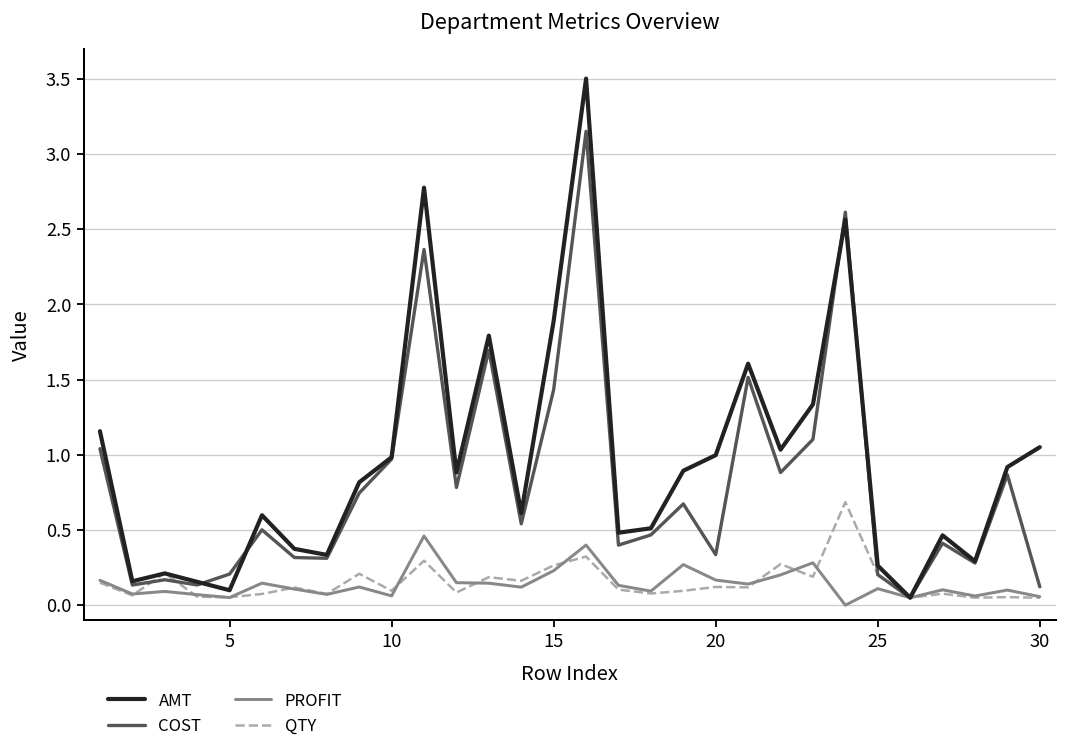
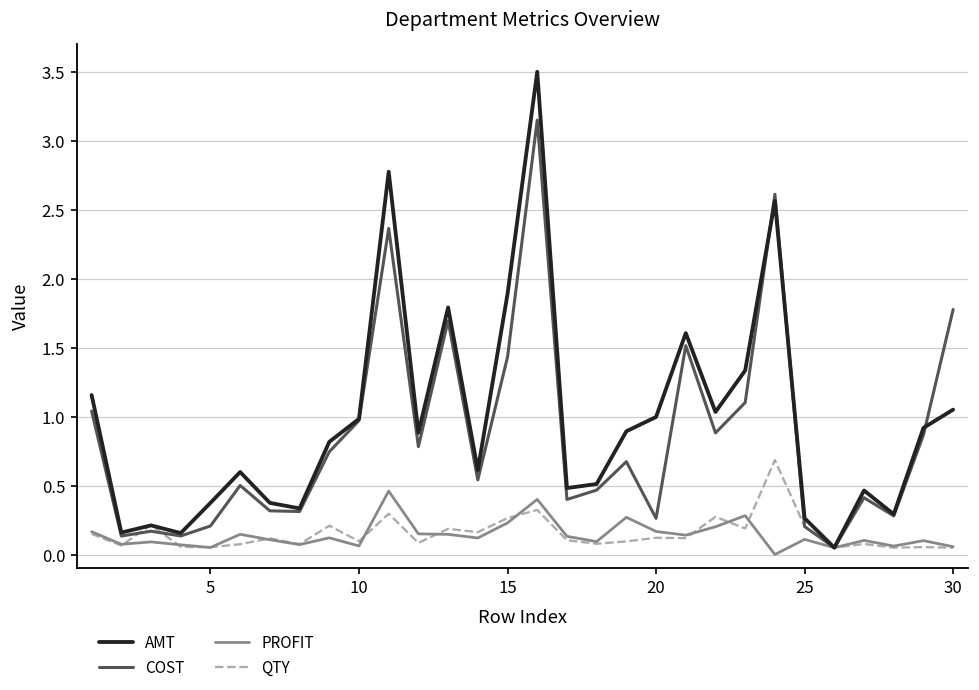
  {
    "AMT": {
-     "5": 0.10,
+     "5": 0.37,
      "15": 1.89,
      "20": 1.00,
      "25": 0.26,
      "30": 1.05
    },
    "COST": {
      "5": 0.21,
      "15": 1.43,
-     "20": 0.34,
-     "30": 0.12
+     "20": 0.26,
+     "30": 1.78
    }
  }
